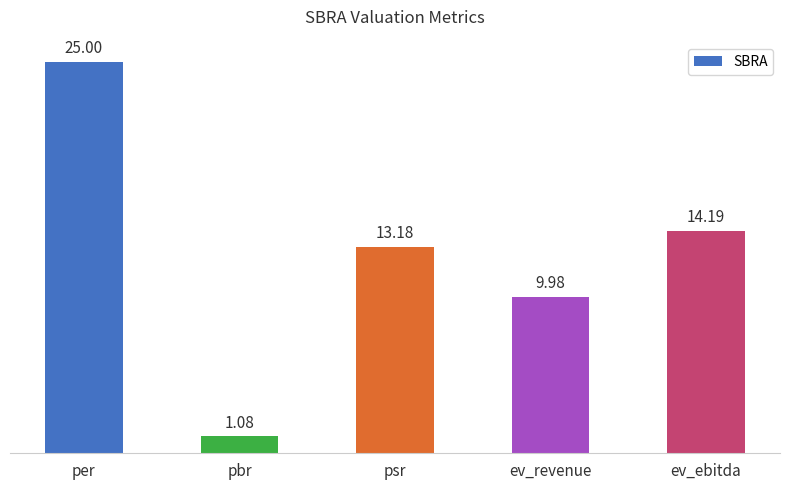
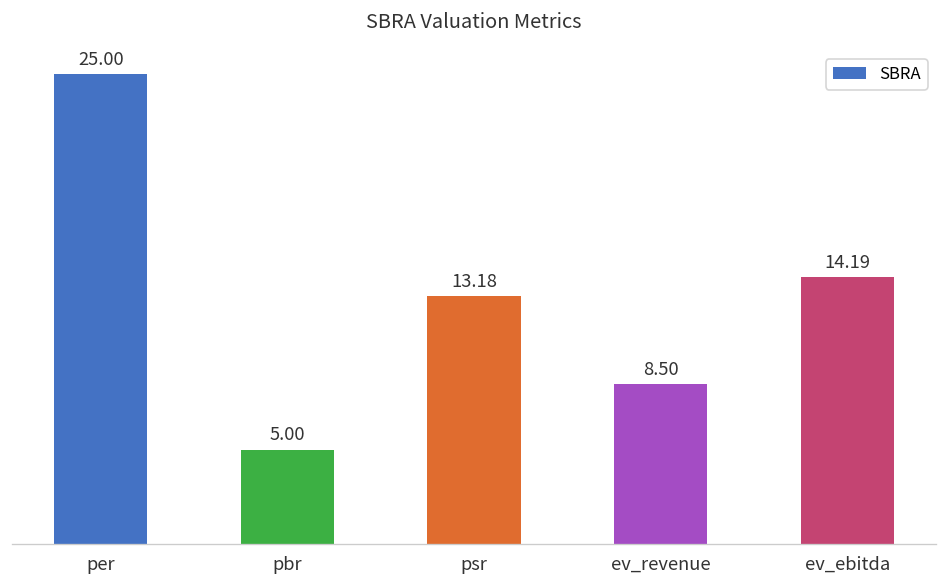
  {
    "per": 25.00,
-   "pbr": 1.08,
+   "pbr": 5.00,
    "psr": 13.18,
-   "ev_revenue": 9.98,
+   "ev_revenue": 8.50,
    "ev_ebitda": 14.19
  }
